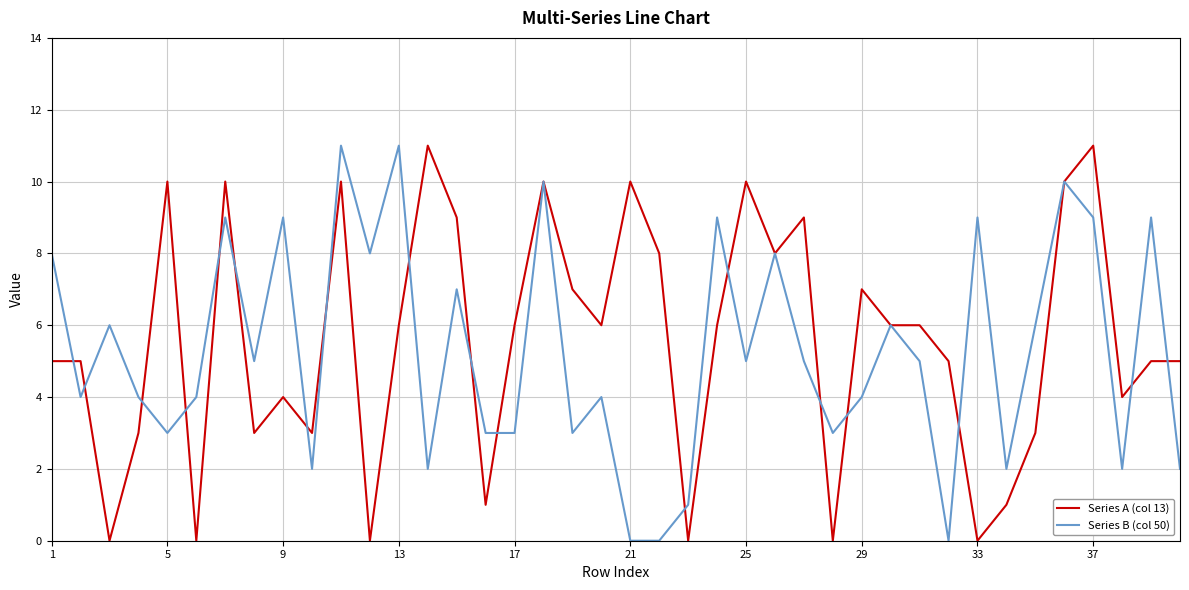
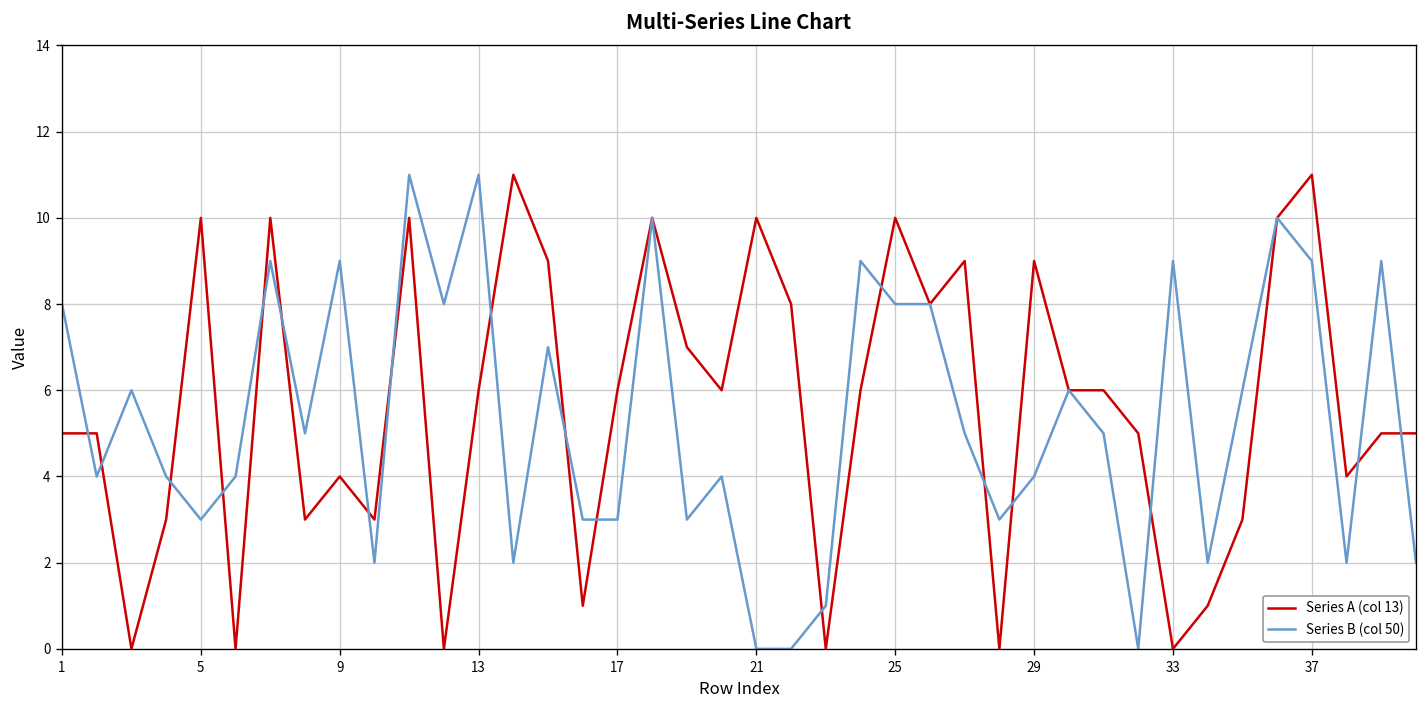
  {
    "Series A (col 13)": {
      "1": 5,
      "5": 10,
      "9": 4,
      "13": 6,
      "17": 6,
      "21": 10,
      "25": 10,
-     "29": 7,
+     "29": 9,
      "33": 0,
      "37": 11
    },
    "Series B (col 50)": {
      "1": 8,
      "5": 3,
      "9": 9,
      "13": 11,
      "17": 3,
      "21": 0,
-     "25": 5,
+     "25": 8,
      "29": 4,
      "33": 9,
      "37": 9
    }
  }
